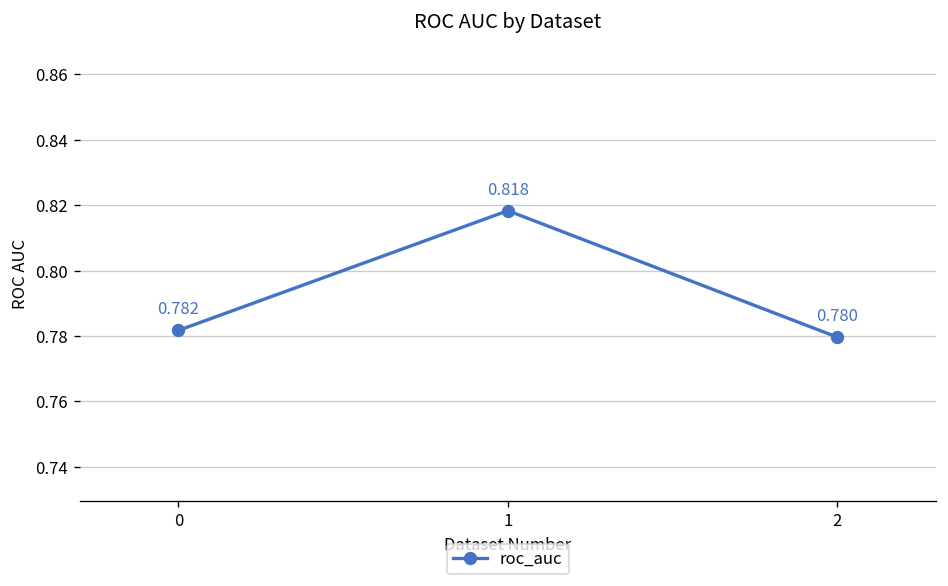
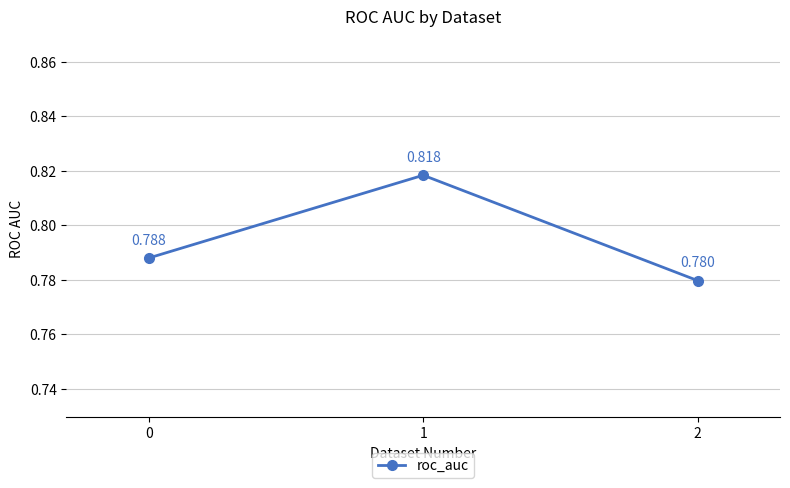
  {
-   "0": 0.782,
+   "0": 0.788,
    "1": 0.818,
    "2": 0.780
  }
